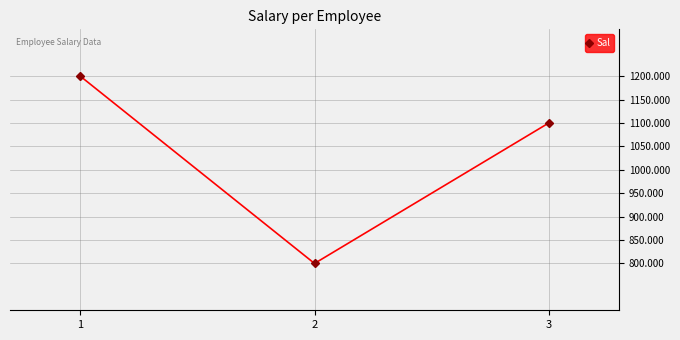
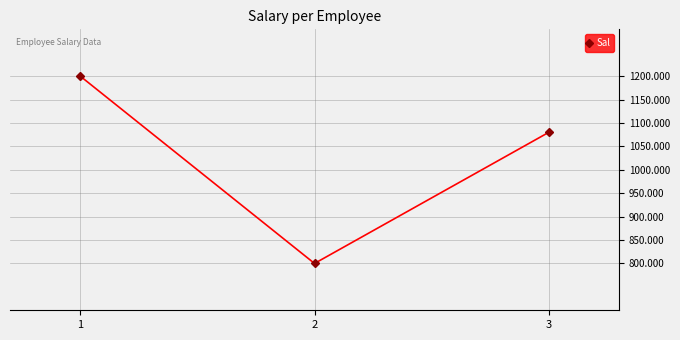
  {
    "1": 1200,
    "2": 800,
-   "3": 1100
+   "3": 1080
  }
